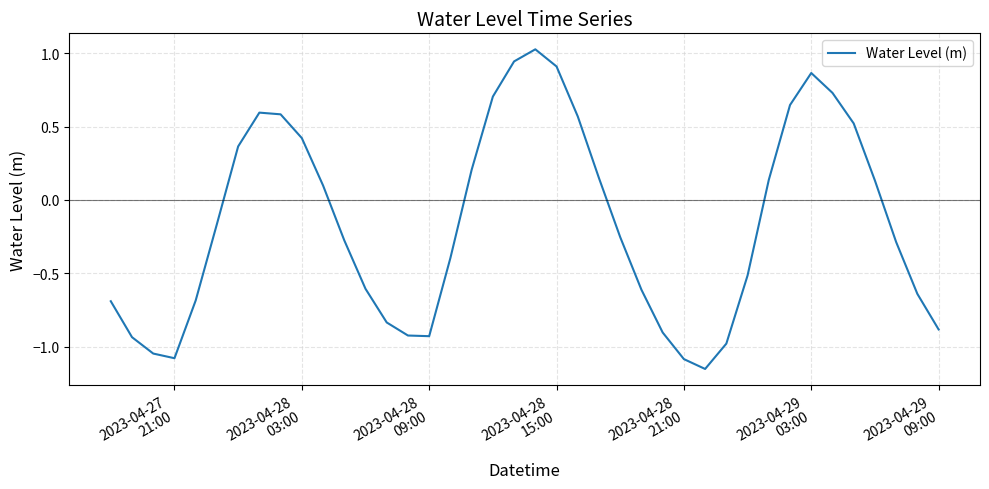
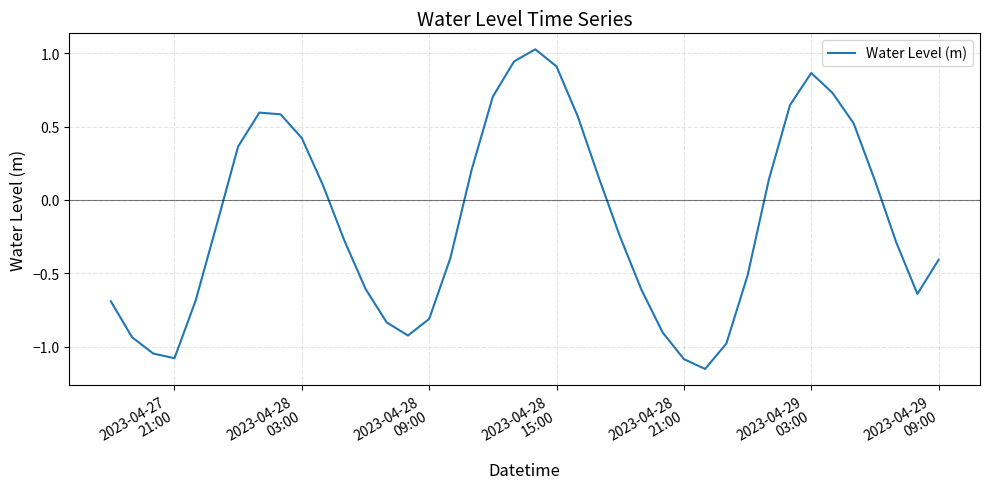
  {
    "2023-04-27 21:00": -1.08,
    "2023-04-28 03:00": 0.42,
-   "2023-04-28 09:00": -0.93,
+   "2023-04-28 09:00": -0.81,
    "2023-04-28 15:00": 0.91,
    "2023-04-28 21:00": -1.09,
    "2023-04-29 03:00": 0.87,
-   "2023-04-29 09:00": -0.88
+   "2023-04-29 09:00": -0.41
  }
